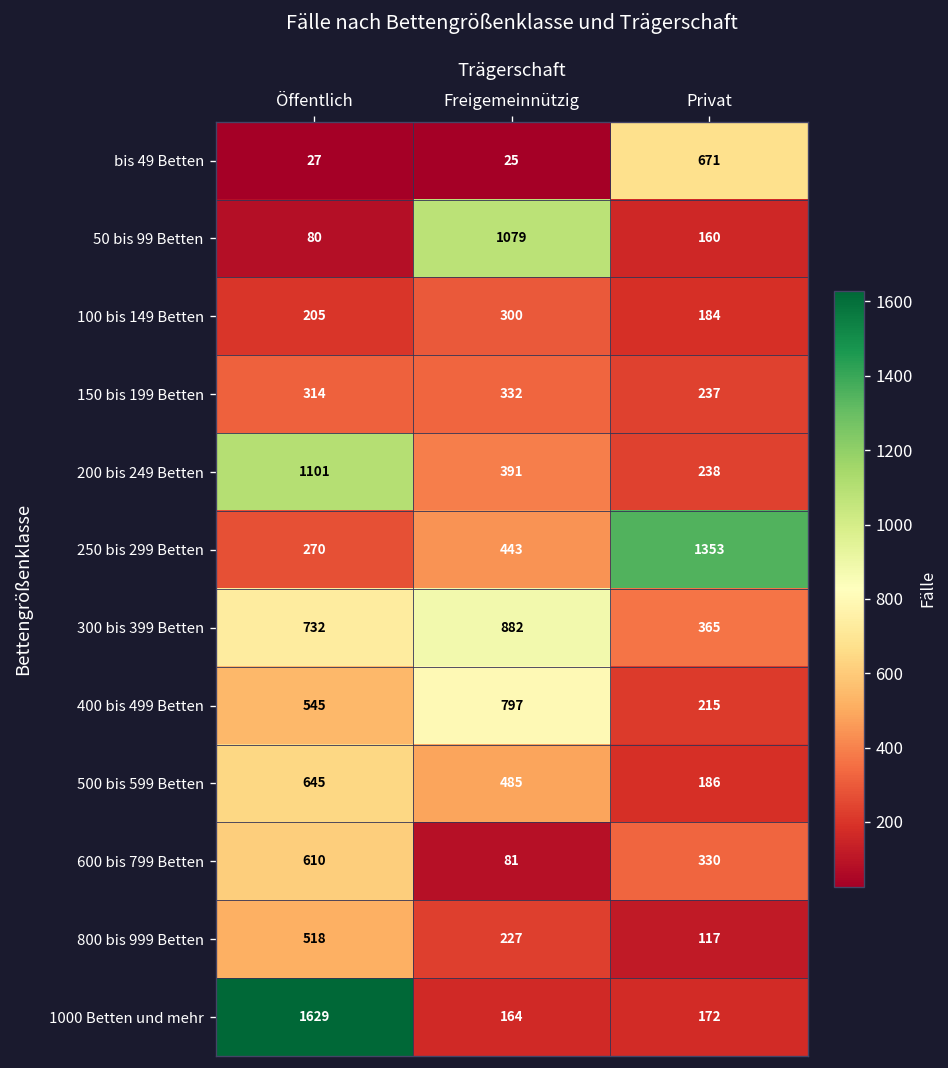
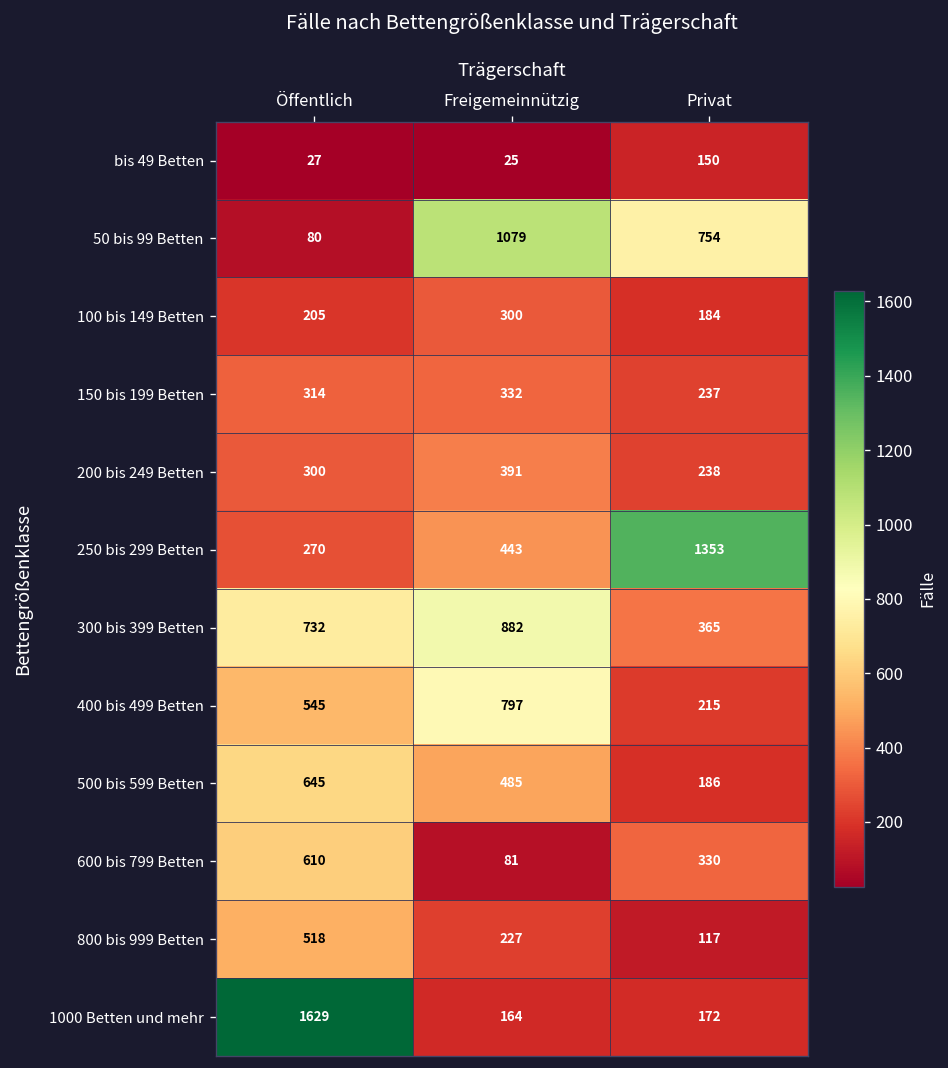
  {
    "bis 49 Betten": {
      "Öffentlich": 27,
      "Freigemeinnützig": 25,
-     "Privat": 671
+     "Privat": 150
    },
    "50 bis 99 Betten": {
      "Öffentlich": 80,
      "Freigemeinnützig": 1079,
-     "Privat": 160
+     "Privat": 754
    },
    "100 bis 149 Betten": {
      "Öffentlich": 205,
      "Freigemeinnützig": 300,
      "Privat": 184
    },
    "150 bis 199 Betten": {
      "Öffentlich": 314,
      "Freigemeinnützig": 332,
      "Privat": 237
    },
    "200 bis 249 Betten": {
-     "Öffentlich": 1101,
+     "Öffentlich": 300,
      "Freigemeinnützig": 391,
      "Privat": 238
    },
    "250 bis 299 Betten": {
      "Öffentlich": 270,
      "Freigemeinnützig": 443,
      "Privat": 1353
    },
    "300 bis 399 Betten": {
      "Öffentlich": 732,
      "Freigemeinnützig": 882,
      "Privat": 365
    },
    "400 bis 499 Betten": {
      "Öffentlich": 545,
      "Freigemeinnützig": 797,
      "Privat": 215
    },
    "500 bis 599 Betten": {
      "Öffentlich": 645,
      "Freigemeinnützig": 485,
      "Privat": 186
    },
    "600 bis 799 Betten": {
      "Öffentlich": 610,
      "Freigemeinnützig": 81,
      "Privat": 330
    },
    "800 bis 999 Betten": {
      "Öffentlich": 518,
      "Freigemeinnützig": 227,
      "Privat": 117
    },
    "1000 Betten und mehr": {
      "Öffentlich": 1629,
      "Freigemeinnützig": 164,
      "Privat": 172
    }
  }
